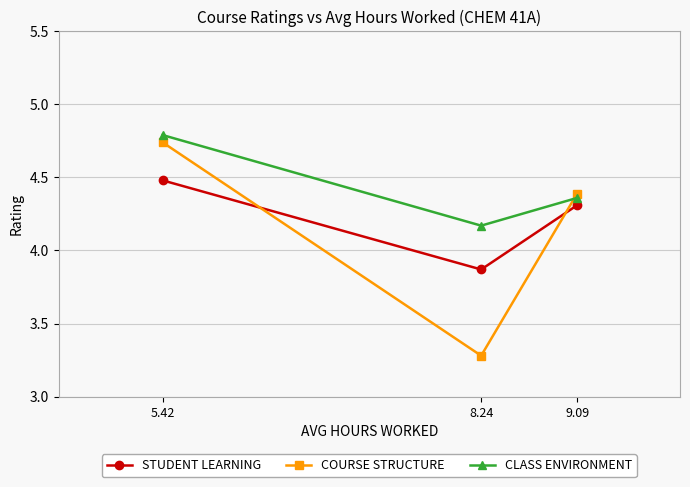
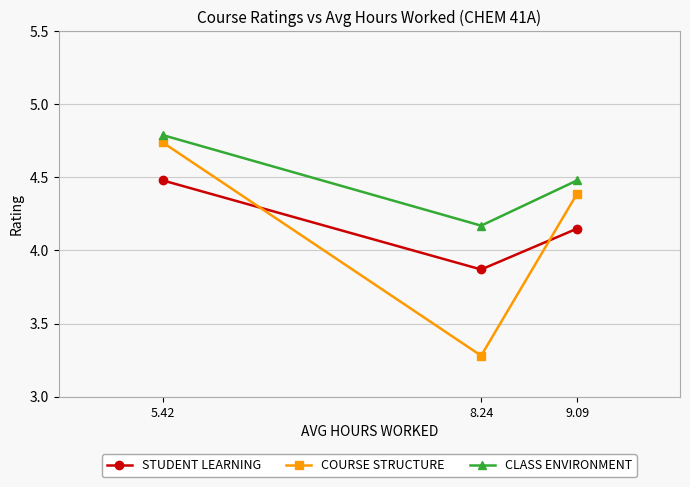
  {
    "STUDENT LEARNING": {
      "5.42": 4.48,
      "8.24": 3.87,
-     "9.09": 4.31
+     "9.09": 4.15
    },
    "COURSE STRUCTURE": {
      "5.42": 4.74,
      "8.24": 3.28,
      "9.09": 4.39
    },
    "CLASS ENVIRONMENT": {
      "5.42": 4.79,
      "8.24": 4.17,
-     "9.09": 4.36
+     "9.09": 4.48
    }
  }
